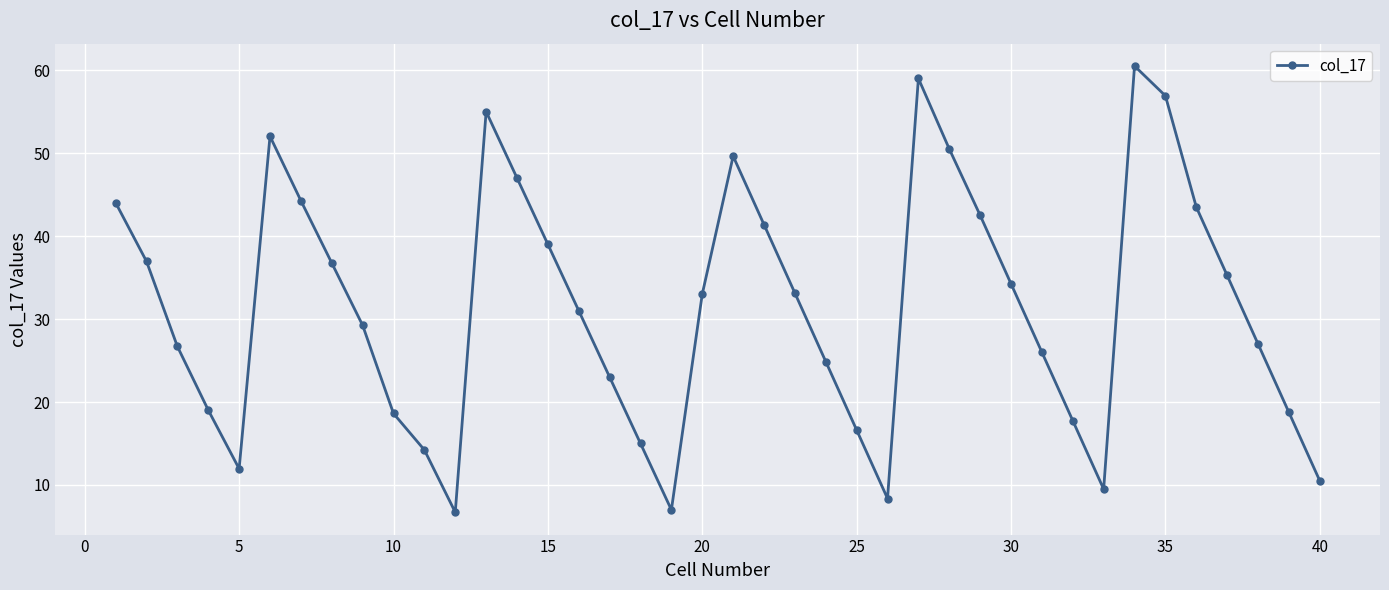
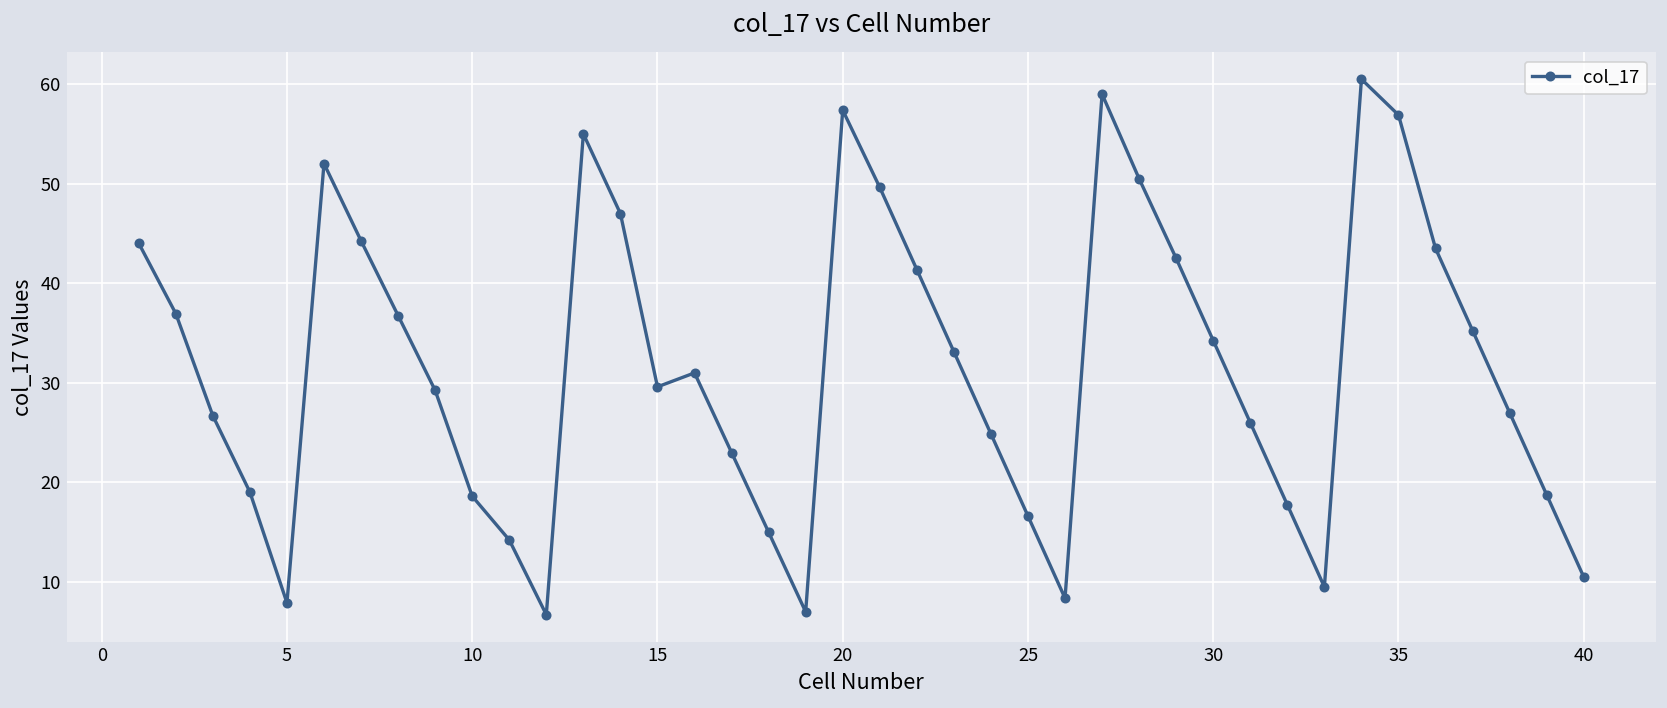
  {
-   "5": 12,
+   "5": 8,
    "10": 19,
-   "15": 39,
-   "20": 33,
+   "15": 30,
+   "20": 57,
    "25": 17,
    "30": 34,
    "35": 57,
    "40": 11
  }
